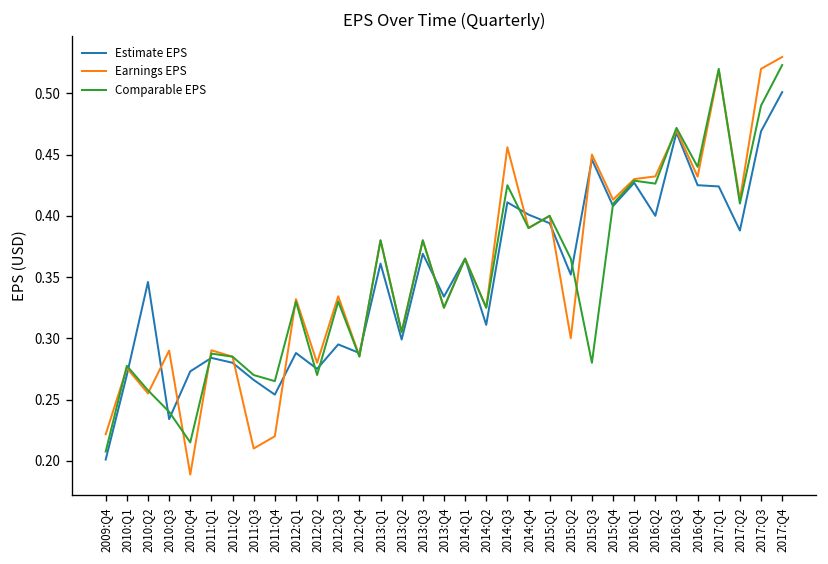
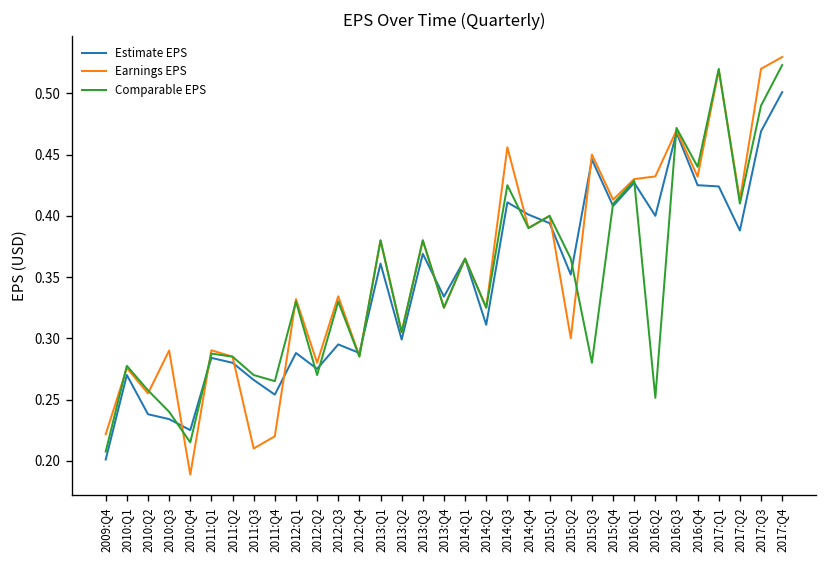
  {
    "Estimate EPS": {
      "2009:Q4": 0.201,
      "2010:Q1": 0.270,
-     "2010:Q2": 0.346,
+     "2010:Q2": 0.238,
      "2010:Q3": 0.234,
-     "2010:Q4": 0.273,
+     "2010:Q4": 0.225,
      "2011:Q1": 0.284,
      "2011:Q2": 0.280,
      "2011:Q3": 0.266,
      "2011:Q4": 0.254,
      "2012:Q1": 0.288,
      "2012:Q2": 0.275,
      "2012:Q3": 0.295,
      "2013:Q1": 0.361,
      "2013:Q2": 0.299,
      "2013:Q3": 0.369,
      "2013:Q4": 0.334,
      "2014:Q2": 0.311,
      "2014:Q3": 0.411,
      "2014:Q4": 0.401,
      "2015:Q1": 0.394,
      "2015:Q2": 0.352,
      "2015:Q3": 0.446,
      "2016:Q2": 0.400,
      "2016:Q4": 0.425,
      "2017:Q1": 0.424,
      "2017:Q2": 0.388,
      "2017:Q3": 0.469,
      "2017:Q4": 0.501
    },
    "Earnings EPS": {
      "2009:Q4": 0.222,
      "2010:Q3": 0.290,
      "2010:Q4": 0.189,
      "2011:Q1": 0.290,
      "2011:Q3": 0.210,
      "2011:Q4": 0.220,
      "2012:Q2": 0.280,
      "2012:Q3": 0.334,
      "2014:Q3": 0.456,
      "2015:Q2": 0.300,
      "2015:Q3": 0.450,
      "2015:Q4": 0.413,
      "2016:Q2": 0.432,
      "2016:Q4": 0.432,
      "2017:Q2": 0.413,
      "2017:Q3": 0.520,
      "2017:Q4": 0.530
    },
    "Comparable EPS": {
      "2009:Q4": 0.208,
      "2010:Q3": 0.240,
      "2010:Q4": 0.215,
      "2011:Q1": 0.288,
      "2011:Q3": 0.270,
      "2011:Q4": 0.265,
      "2012:Q2": 0.270,
      "2012:Q3": 0.330,
      "2014:Q3": 0.425,
      "2015:Q2": 0.365,
      "2015:Q3": 0.280,
-     "2016:Q2": 0.426,
+     "2016:Q2": 0.251,
      "2016:Q4": 0.440,
      "2017:Q2": 0.410,
      "2017:Q3": 0.490,
      "2017:Q4": 0.523
    }
  }
